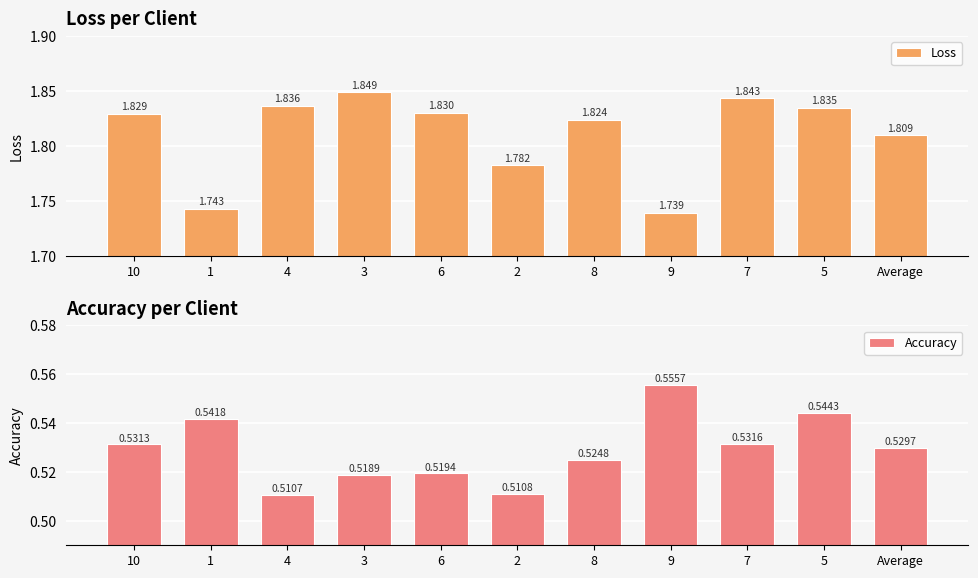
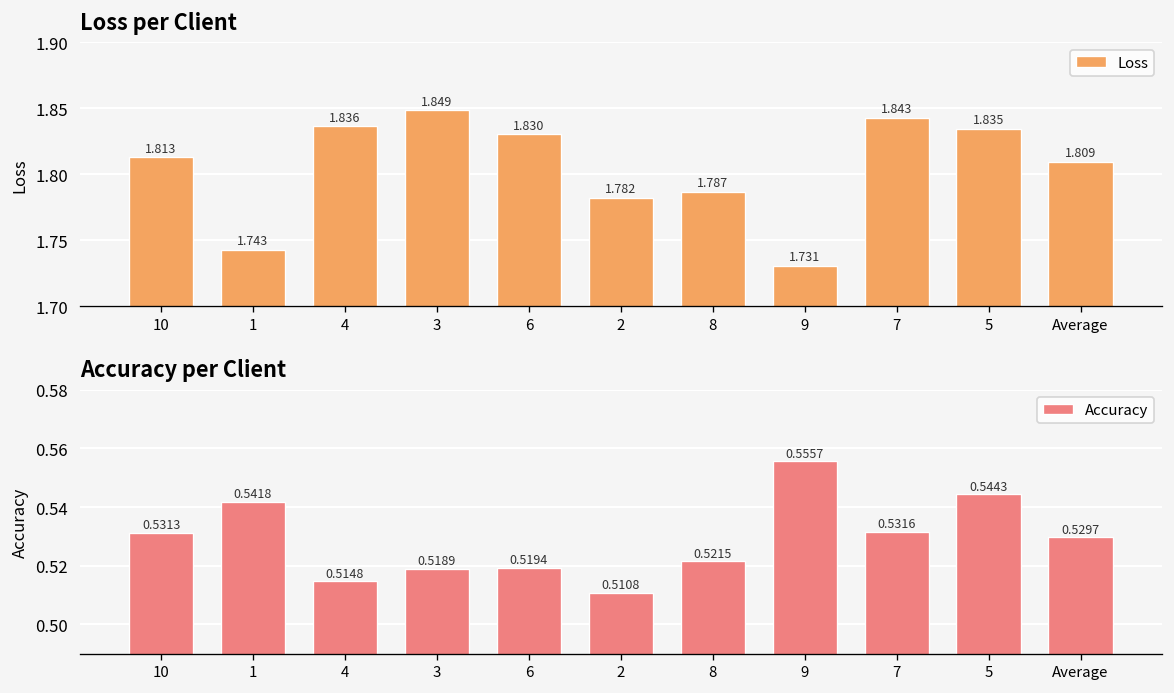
  {
    "Loss per Client": {
-     "10": 1.829,
+     "10": 1.813,
      "1": 1.743,
      "4": 1.836,
      "3": 1.849,
      "6": 1.830,
      "2": 1.782,
-     "8": 1.824,
-     "9": 1.739,
+     "8": 1.787,
+     "9": 1.731,
      "7": 1.843,
      "5": 1.835,
      "Average": 1.809
    },
    "Accuracy per Client": {
      "10": 0.5313,
      "1": 0.5418,
-     "4": 0.5107,
+     "4": 0.5148,
      "3": 0.5189,
      "6": 0.5194,
      "2": 0.5108,
-     "8": 0.5248,
+     "8": 0.5215,
      "9": 0.5557,
      "7": 0.5316,
      "5": 0.5443,
      "Average": 0.5297
    }
  }
